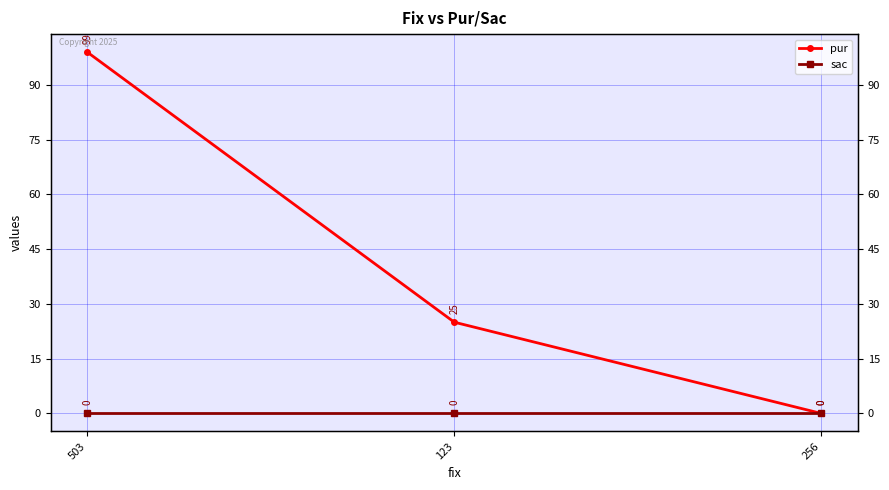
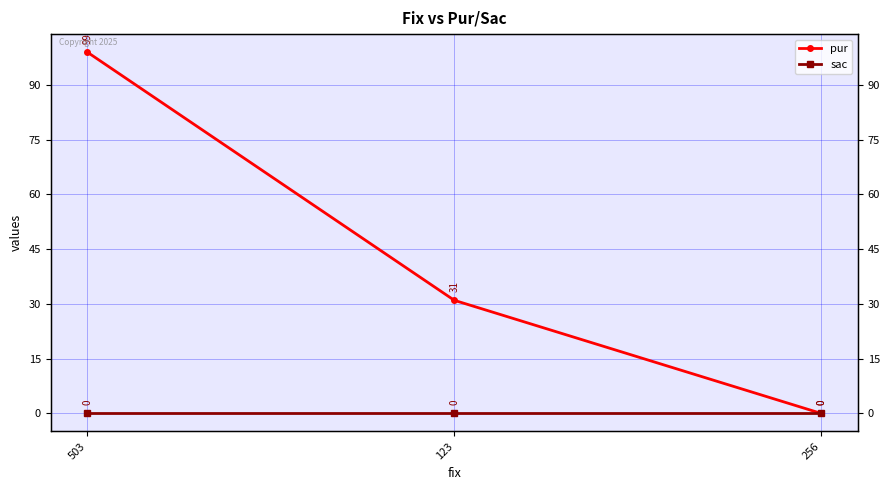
  {
    "pur": {
-     "123": 25
+     "123": 31
    },
    "sac": {
      "503": 0,
      "123": 0
    }
  }
